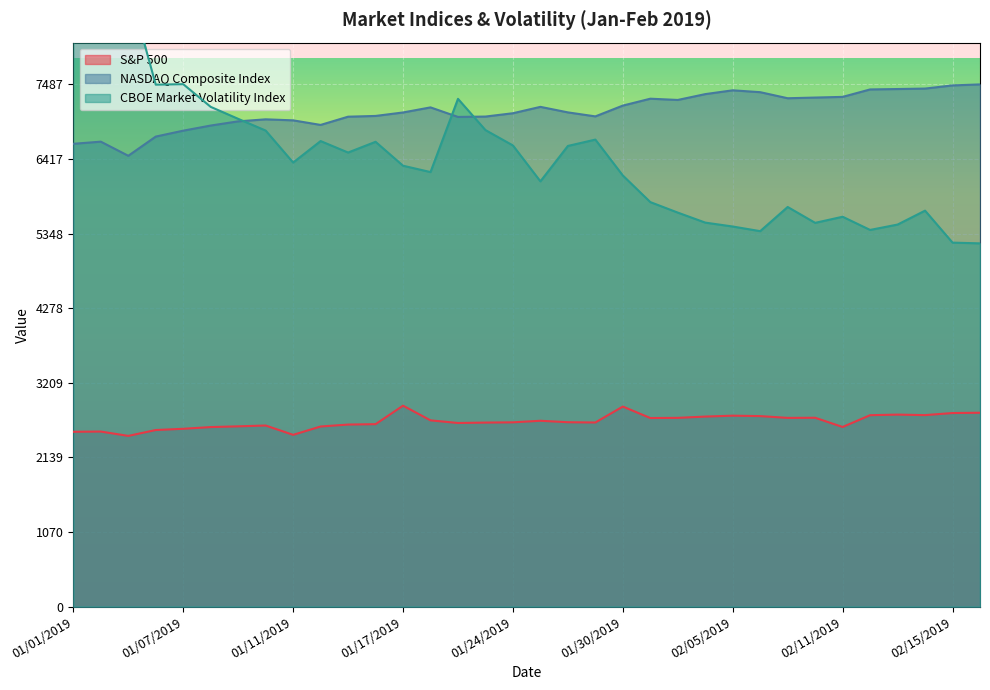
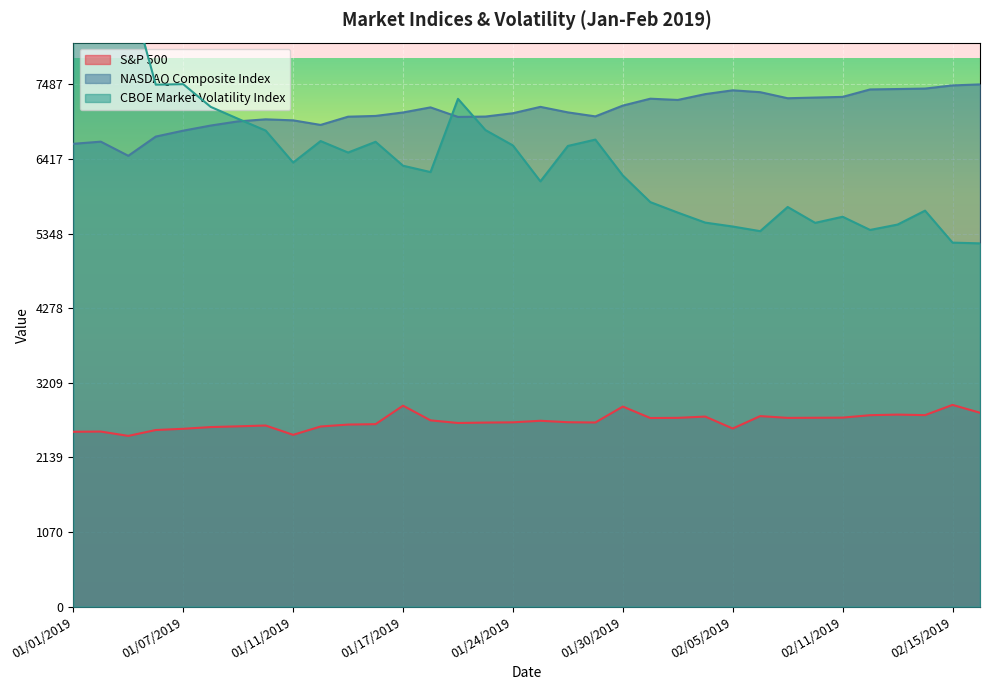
  {
    "S&P 500": {
      "01/01/2019": 2500,
      "01/07/2019": 2500,
      "01/11/2019": 2500,
      "01/17/2019": 2900,
      "01/24/2019": 2600,
      "01/30/2019": 2900,
-     "02/05/2019": 2700,
-     "02/11/2019": 2600,
-     "02/15/2019": 2800
+     "02/05/2019": 2600,
+     "02/11/2019": 2700,
+     "02/15/2019": 2900
    }
  }
